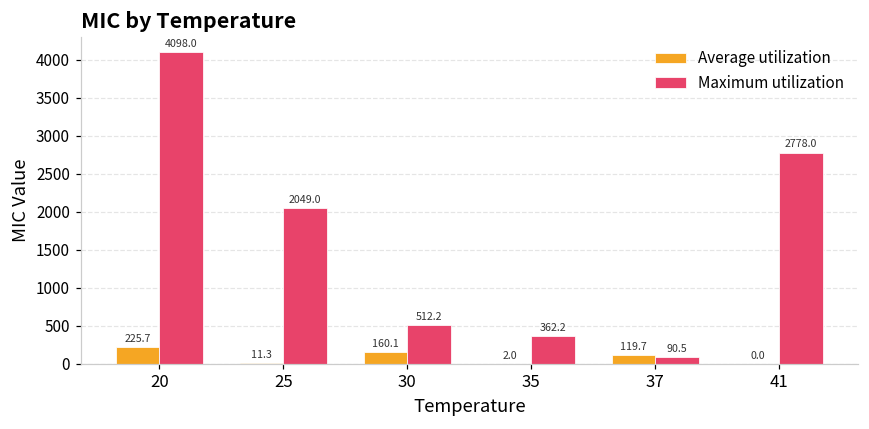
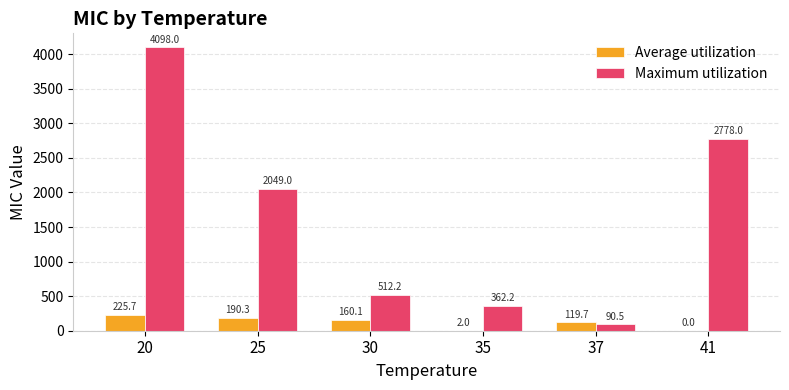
  {
    "Average utilization": {
      "20": 225.7,
-     "25": 11.3,
+     "25": 190.3,
      "30": 160.1,
      "35": 2.0,
      "37": 119.7,
      "41": 0.0
    },
    "Maximum utilization": {
      "20": 4098.0,
      "25": 2049.0,
      "30": 512.2,
      "35": 362.2,
      "37": 90.5,
      "41": 2778.0
    }
  }
